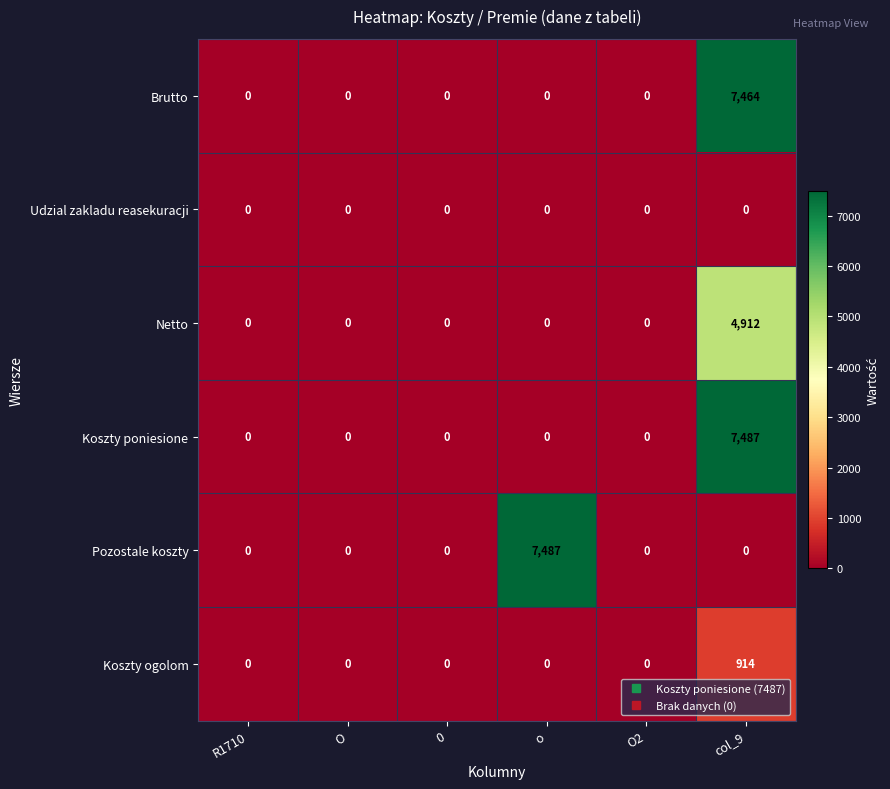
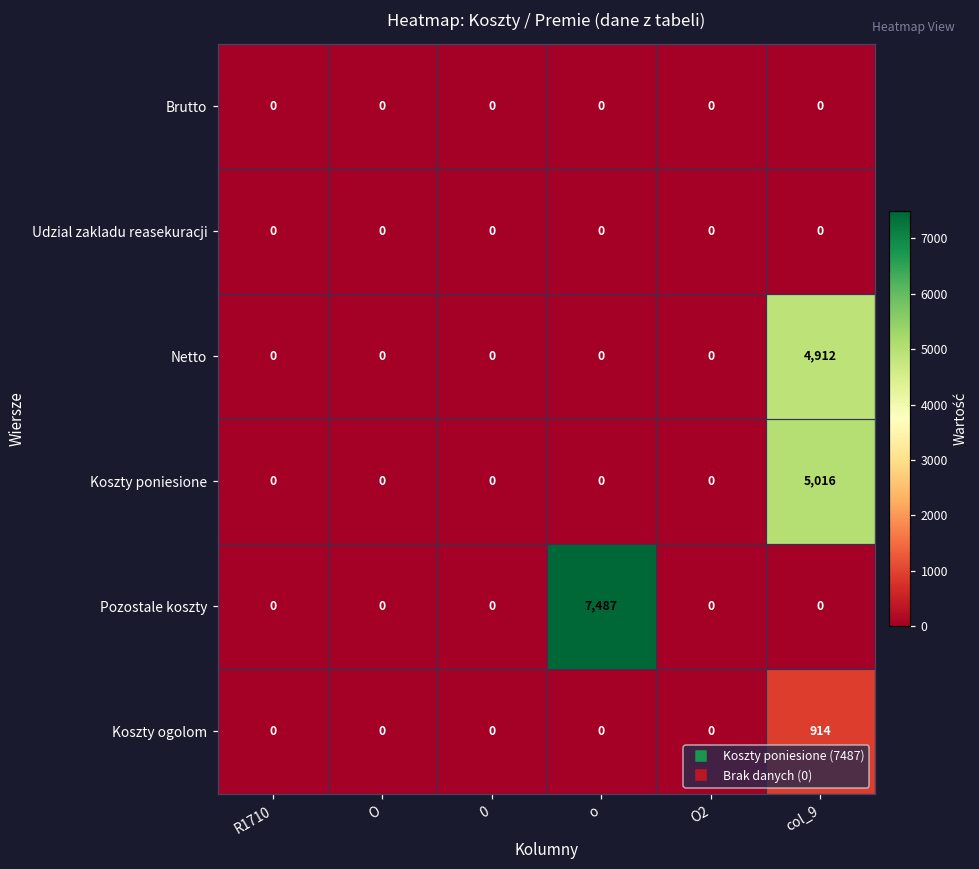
  {
    "Brutto": {
      "R1710": "0",
      "O": "0",
      "0": "0",
      "o": "0",
      "O2": "0",
-     "col_9": "7,464"
+     "col_9": "0"
    },
    "Udzial zakladu reasekuracji": {
      "R1710": "0",
      "O": "0",
      "0": "0",
      "o": "0",
      "O2": "0",
      "col_9": "0"
    },
    "Netto": {
      "R1710": "0",
      "O": "0",
      "0": "0",
      "o": "0",
      "O2": "0",
      "col_9": "4,912"
    },
    "Koszty poniesione": {
      "R1710": "0",
      "O": "0",
      "0": "0",
      "o": "0",
      "O2": "0",
-     "col_9": "7,487"
+     "col_9": "5,016"
    },
    "Pozostale koszty": {
      "R1710": "0",
      "O": "0",
      "0": "0",
      "o": "7,487",
      "O2": "0",
      "col_9": "0"
    },
    "Koszty ogolom": {
      "R1710": "0",
      "O": "0",
      "0": "0",
      "o": "0",
      "O2": "0",
      "col_9": "914"
    }
  }
